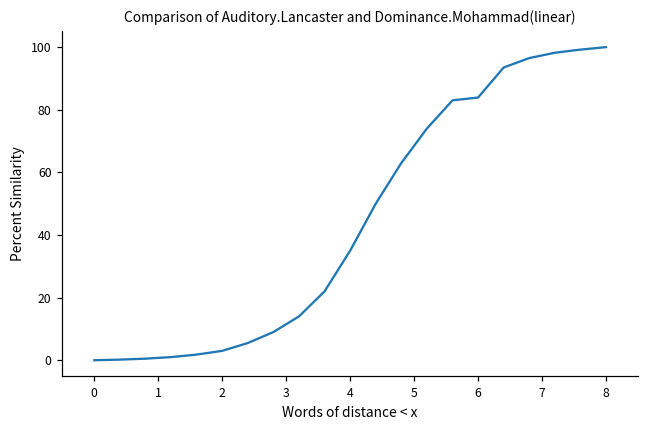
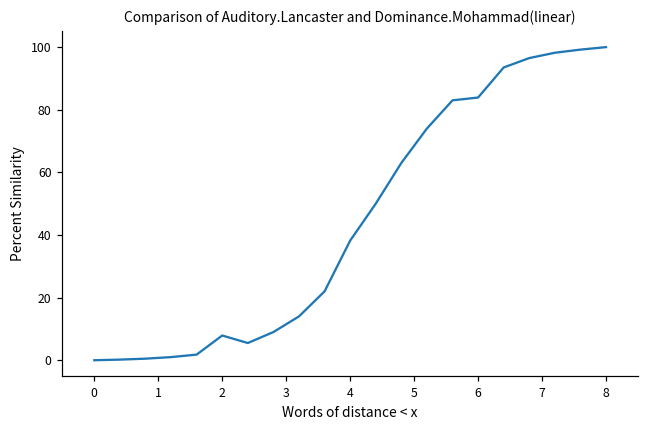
  {
    "0": 0,
-   "2": 3,
-   "4": 35,
+   "2": 8,
+   "4": 38,
    "6": 84,
    "8": 100
  }
